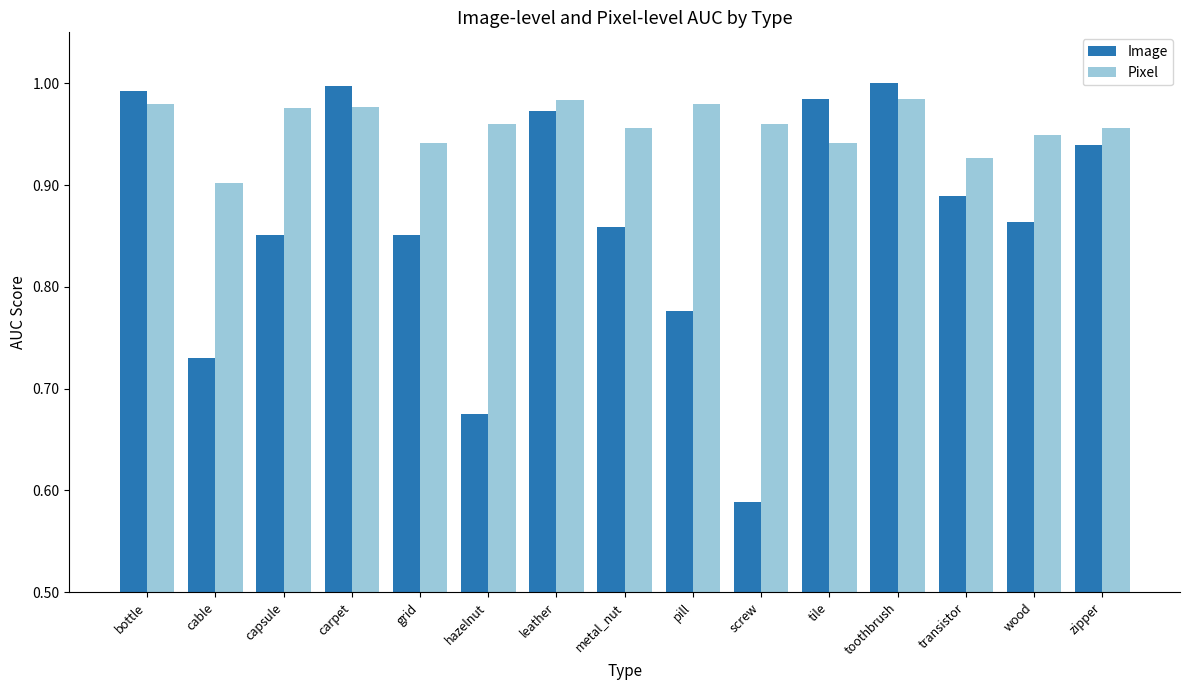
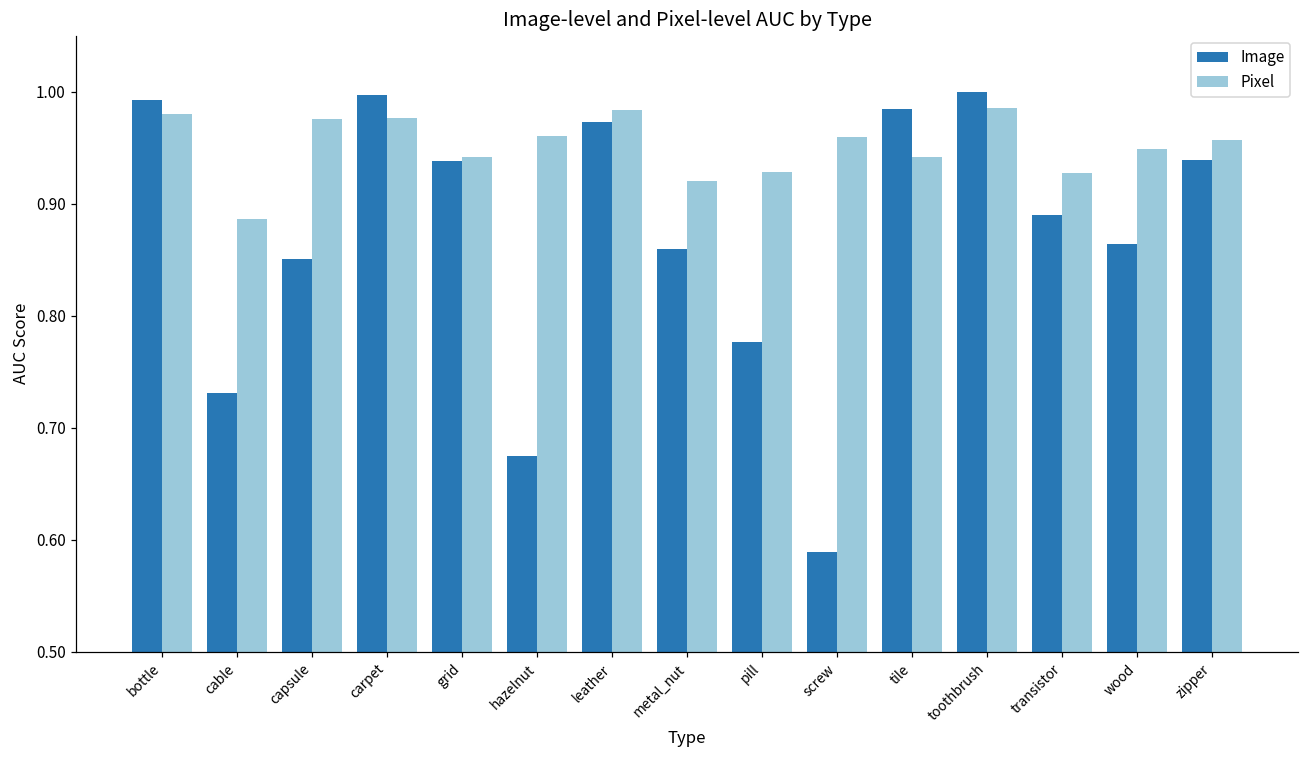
  {
    "Image": {
      "bottle": 0.992,
      "cable": 0.731,
      "capsule": 0.851,
      "carpet": 0.997,
-     "grid": 0.851,
+     "grid": 0.938,
      "hazelnut": 0.675,
      "leather": 0.972,
      "metal_nut": 0.859,
      "pill": 0.777,
      "screw": 0.589,
      "tile": 0.985,
      "toothbrush": 1.000,
      "transistor": 0.890,
      "wood": 0.864,
      "zipper": 0.939
    },
    "Pixel": {
      "bottle": 0.980,
-     "cable": 0.902,
+     "cable": 0.886,
      "capsule": 0.975,
      "carpet": 0.976,
      "grid": 0.941,
      "hazelnut": 0.960,
      "leather": 0.983,
-     "metal_nut": 0.956,
-     "pill": 0.979,
+     "metal_nut": 0.920,
+     "pill": 0.928,
      "screw": 0.960,
      "tile": 0.942,
      "toothbrush": 0.985,
      "transistor": 0.927,
      "wood": 0.949,
      "zipper": 0.956
    }
  }
